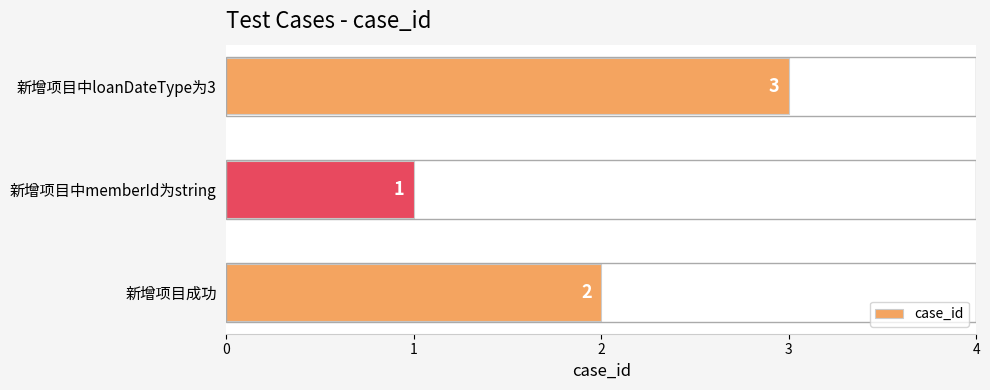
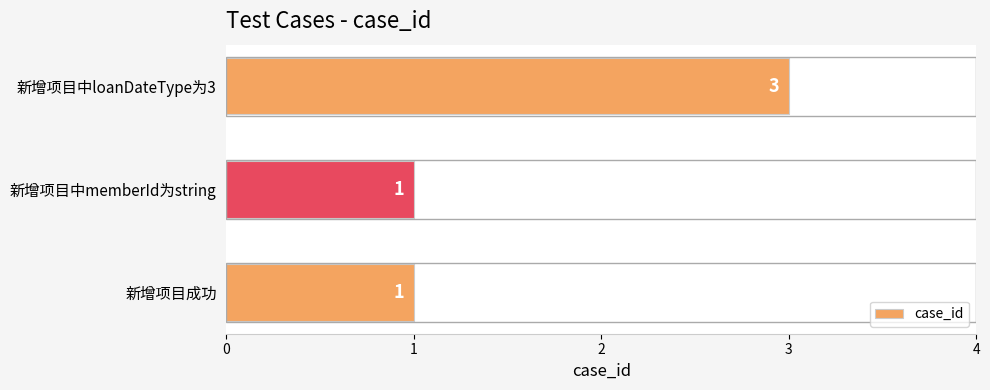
  {
    "新增项目中loanDateType为3": 3,
    "新增项目中memberId为string": 1,
-   "新增项目成功": 2
+   "新增项目成功": 1
  }
